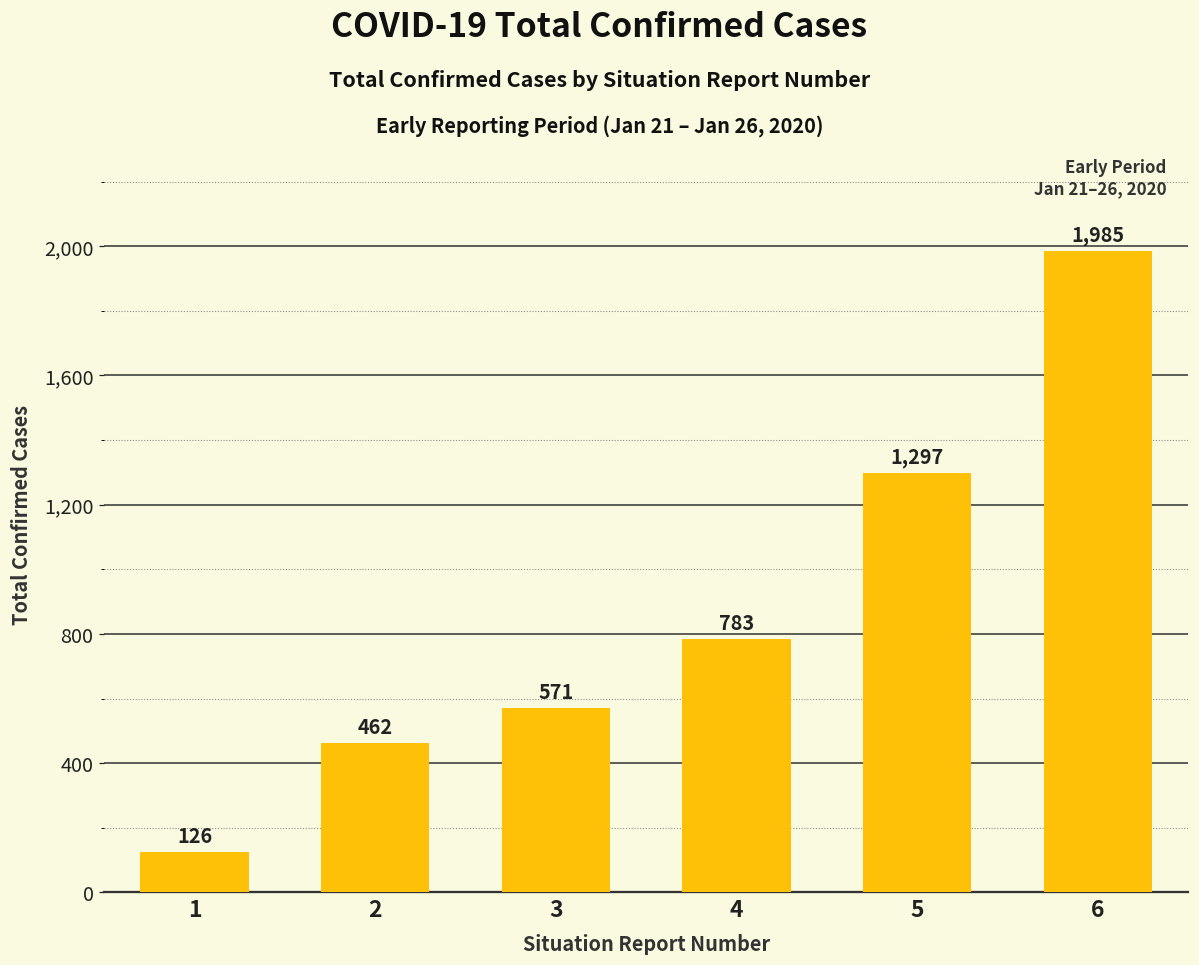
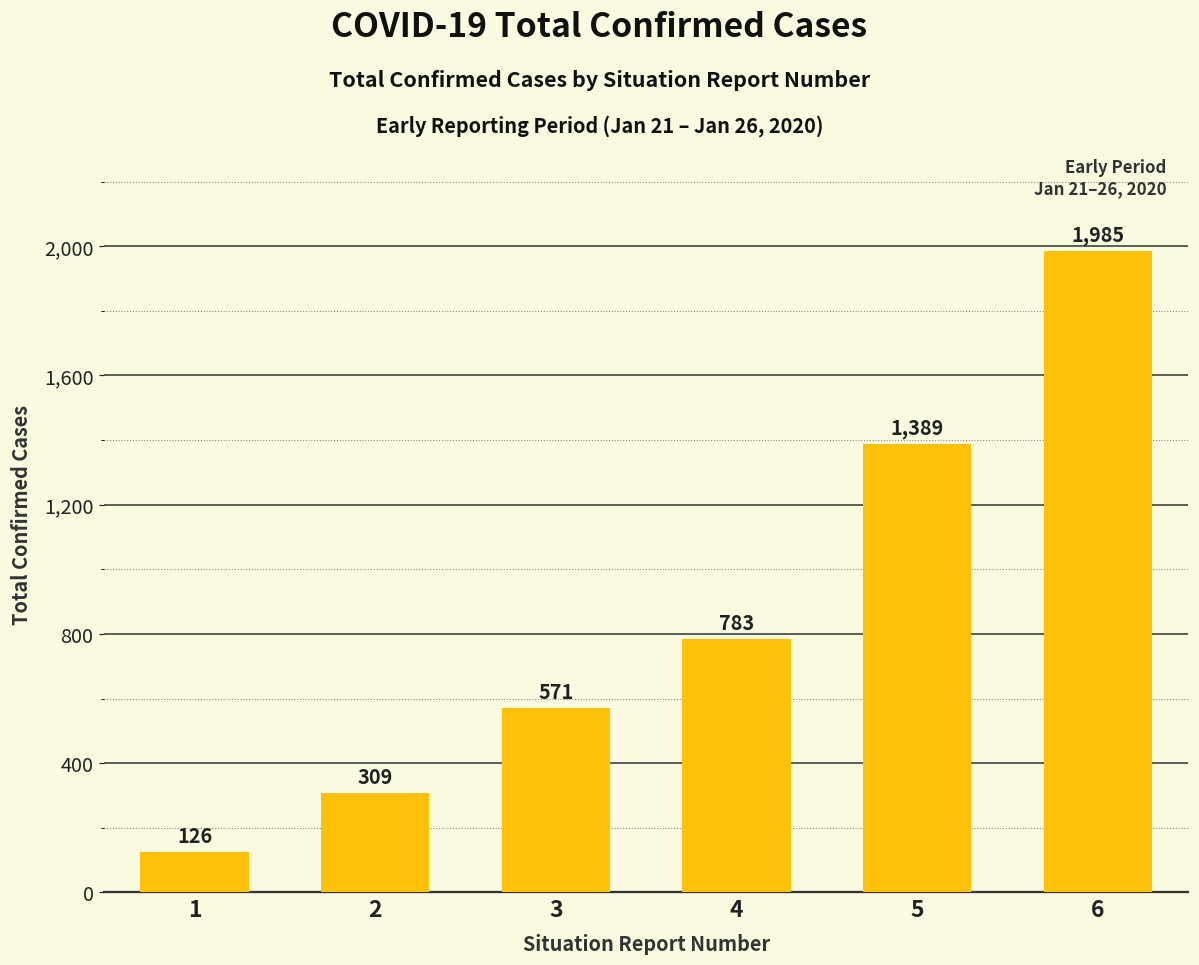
  {
    "1": "126",
-   "2": "462",
+   "2": "309",
    "3": "571",
    "4": "783",
-   "5": "1,297",
+   "5": "1,389",
    "6": "1,985"
  }
